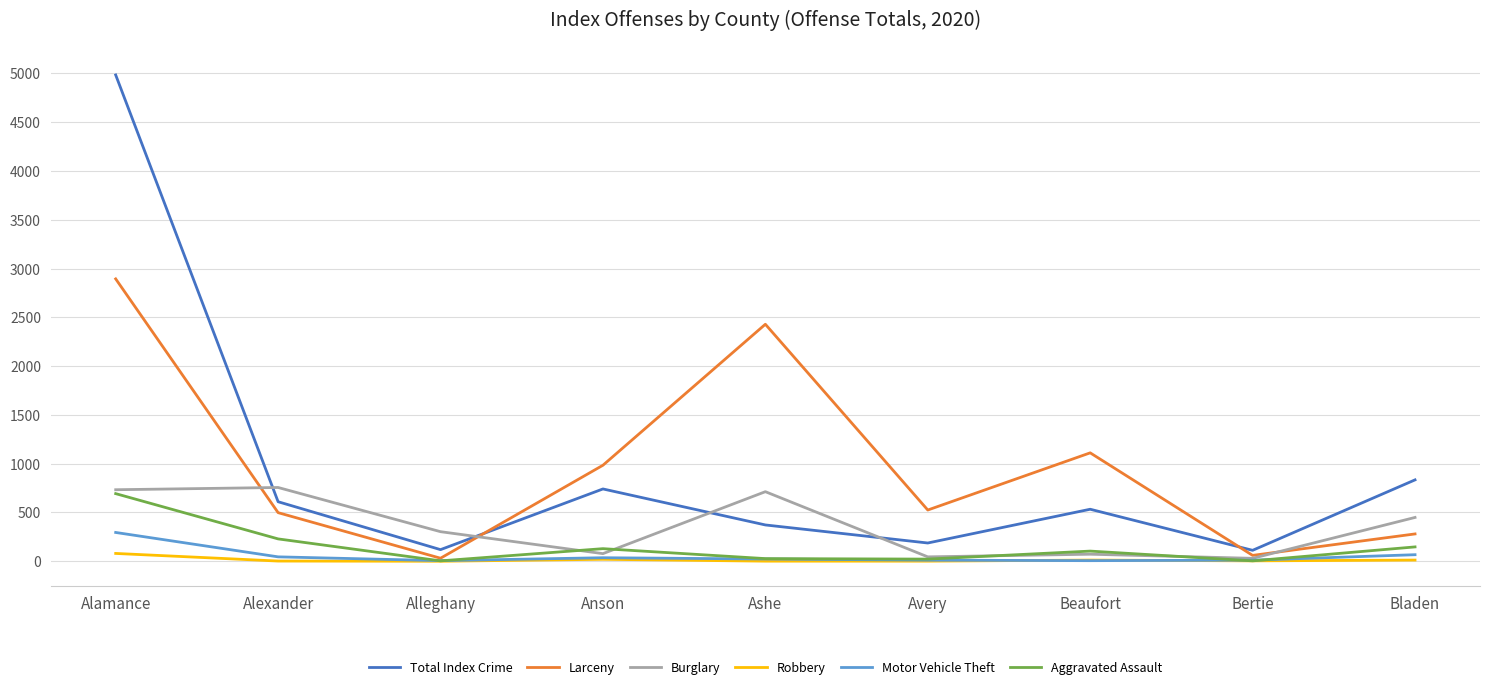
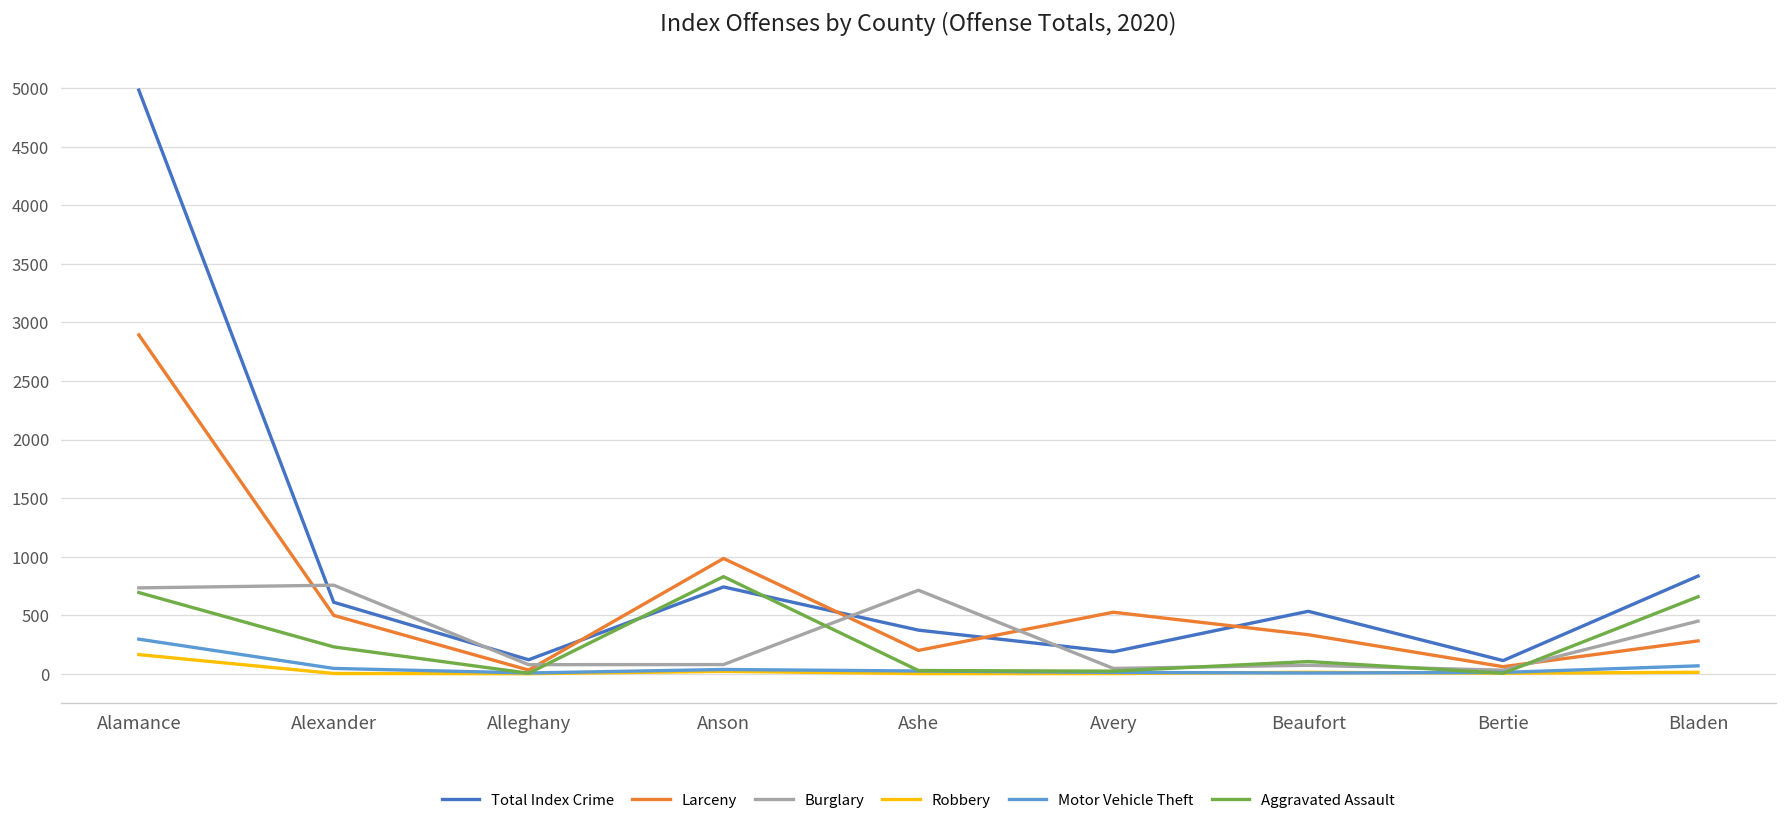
  {
    "Larceny": {
      "Alamance": 2900,
      "Alexander": 500,
      "Anson": 1000,
-     "Ashe": 2400,
+     "Ashe": 200,
      "Avery": 500,
-     "Beaufort": 1100,
+     "Beaufort": 300,
      "Bertie": 100,
      "Bladen": 300
    },
    "Burglary": {
      "Alamance": 700,
      "Alexander": 800,
-     "Alleghany": 300,
+     "Alleghany": 100,
      "Anson": 100,
      "Ashe": 700,
      "Beaufort": 100,
      "Bladen": 400
    },
    "Robbery": {
-     "Alamance": 100,
+     "Alamance": 200,
      "Alexander": 0,
      "Bladen": 0
    },
    "Aggravated Assault": {
      "Alamance": 700,
      "Alexander": 200,
-     "Anson": 100,
+     "Anson": 800,
      "Beaufort": 100,
-     "Bladen": 100
+     "Bladen": 700
    }
  }
